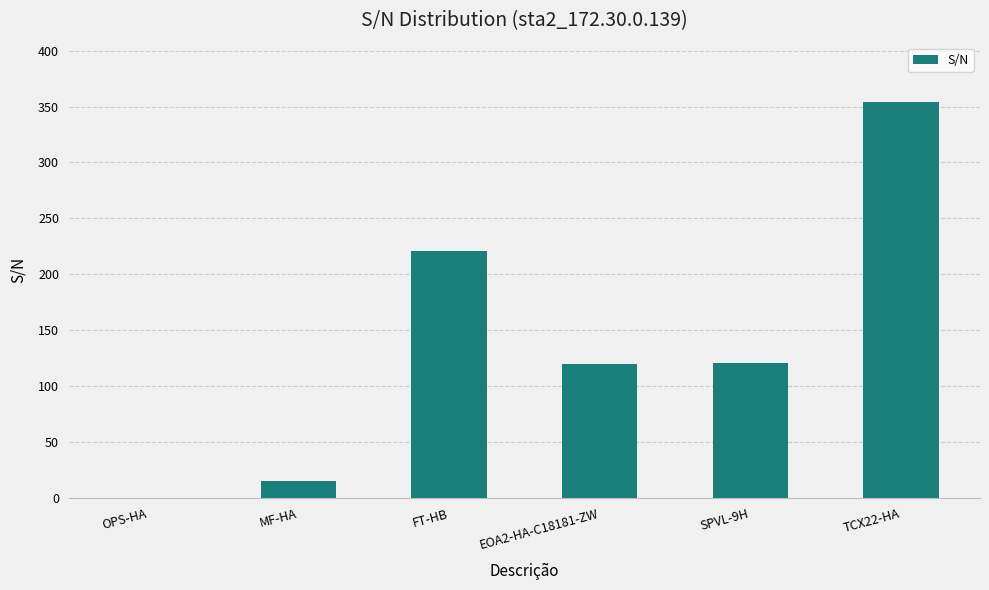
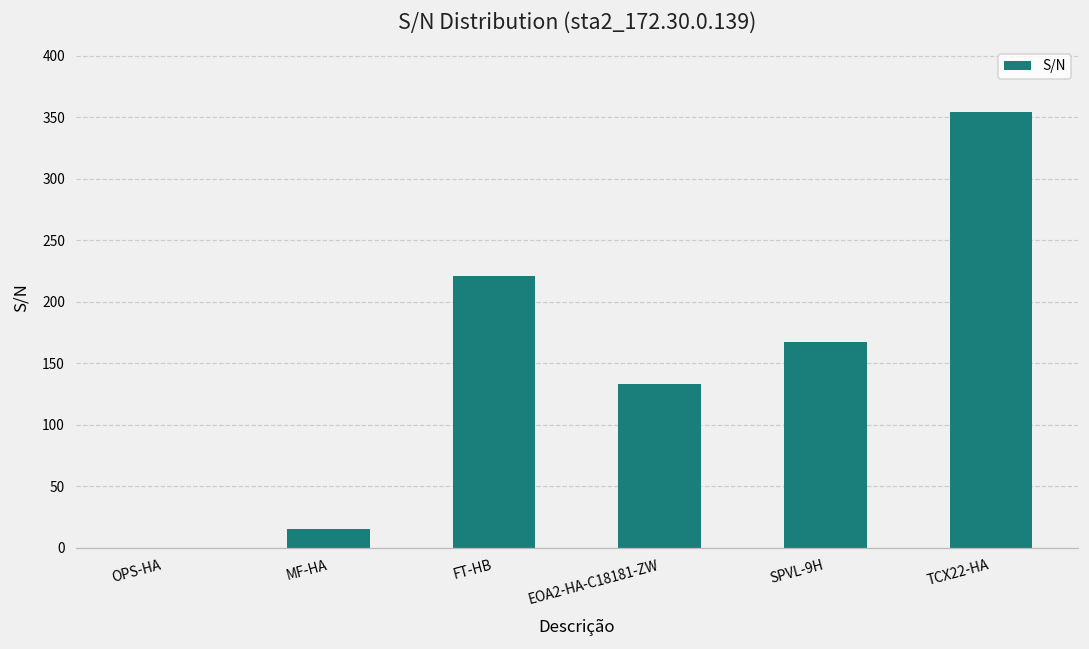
  {
    "OPS-HA": 0,
    "MF-HA": 15,
    "FT-HB": 221,
-   "EOA2-HA-C18181-ZW": 120,
-   "SPVL-9H": 121,
+   "EOA2-HA-C18181-ZW": 133,
+   "SPVL-9H": 167,
    "TCX22-HA": 354
  }
